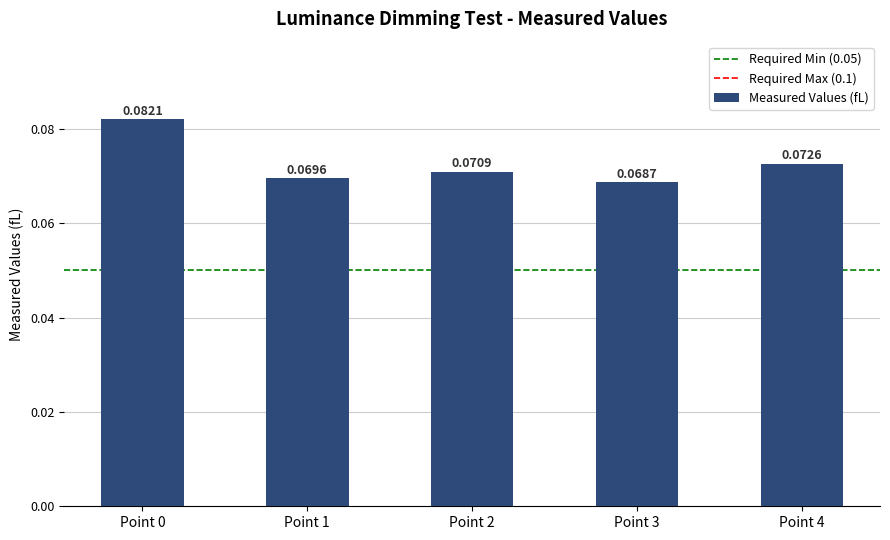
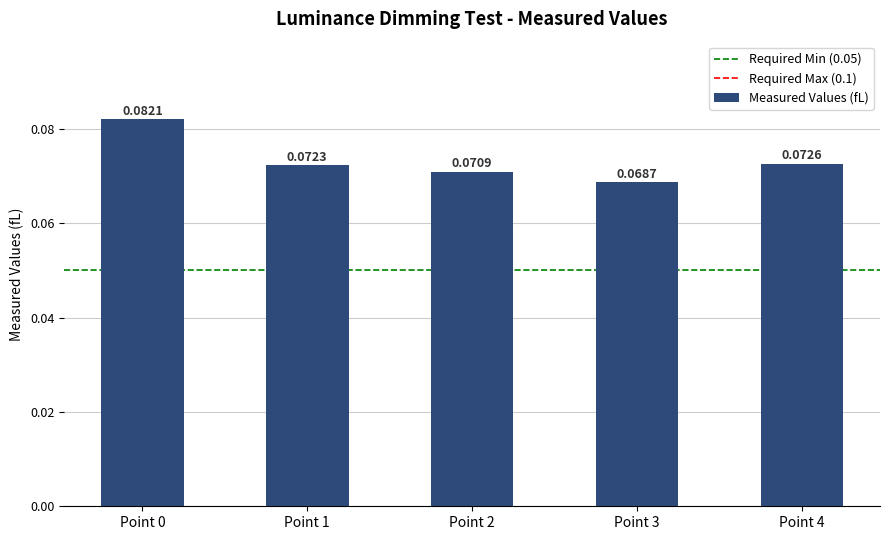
  {
    "Point 0": 0.0821,
-   "Point 1": 0.0696,
+   "Point 1": 0.0723,
    "Point 2": 0.0709,
    "Point 3": 0.0687,
    "Point 4": 0.0726
  }
